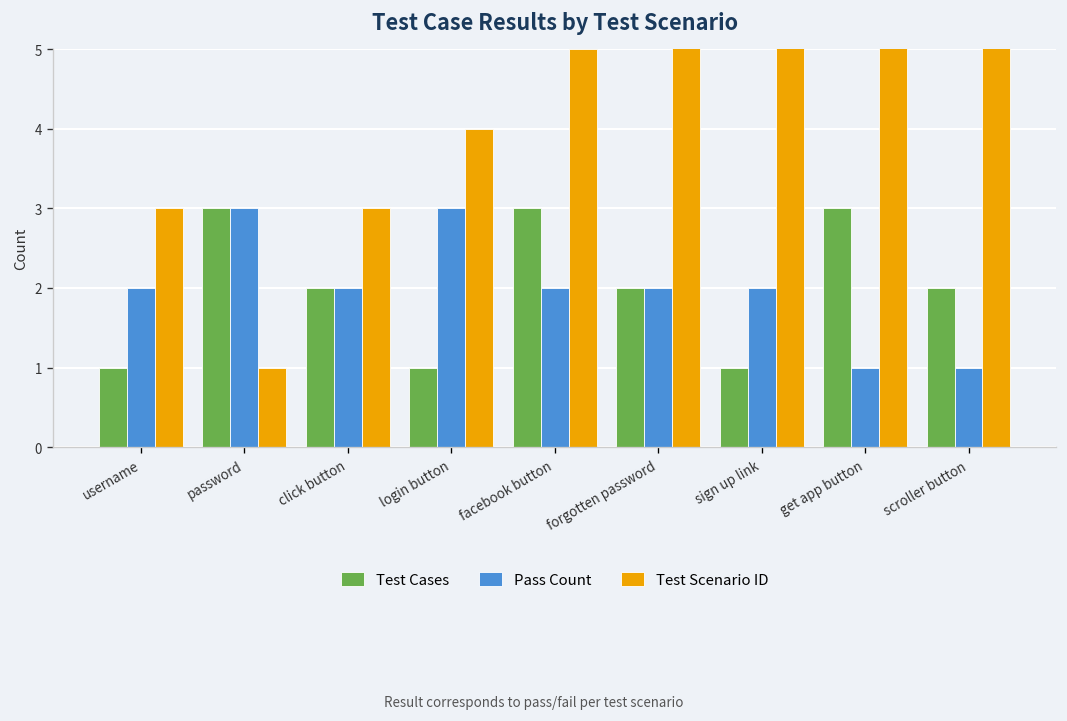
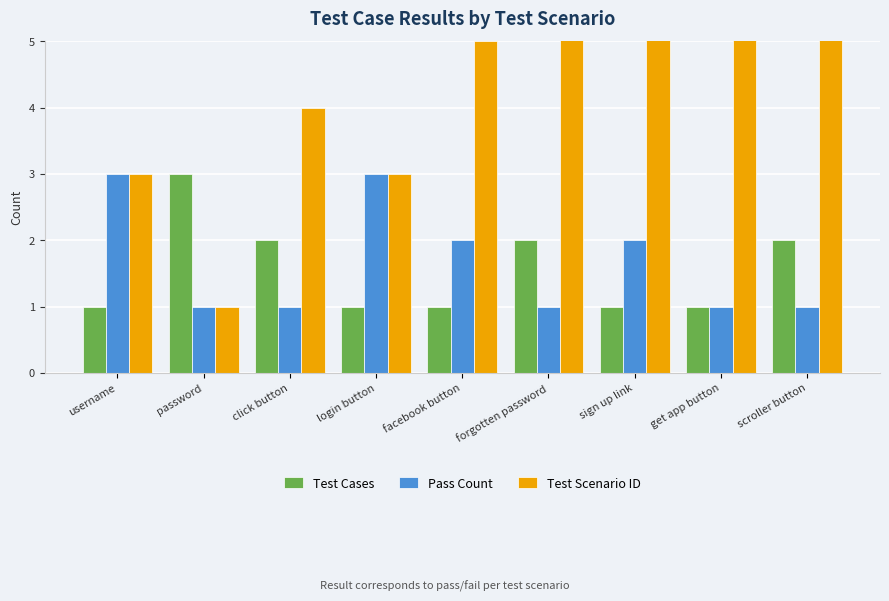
  {
    "Test Cases": {
      "username": 1,
      "password": 3,
      "click button": 2,
      "login button": 1,
-     "facebook button": 3,
+     "facebook button": 1,
      "forgotten password": 2,
      "sign up link": 1,
-     "get app button": 3,
+     "get app button": 1,
      "scroller button": 2
    },
    "Pass Count": {
-     "username": 2,
-     "password": 3,
-     "click button": 2,
+     "username": 3,
+     "password": 1,
+     "click button": 1,
      "login button": 3,
      "facebook button": 2,
-     "forgotten password": 2,
+     "forgotten password": 1,
      "sign up link": 2,
      "get app button": 1,
      "scroller button": 1
    },
    "Test Scenario ID": {
      "username": 3,
      "password": 1,
-     "click button": 3,
-     "login button": 4,
+     "click button": 4,
+     "login button": 3,
      "facebook button": 5
    }
  }
